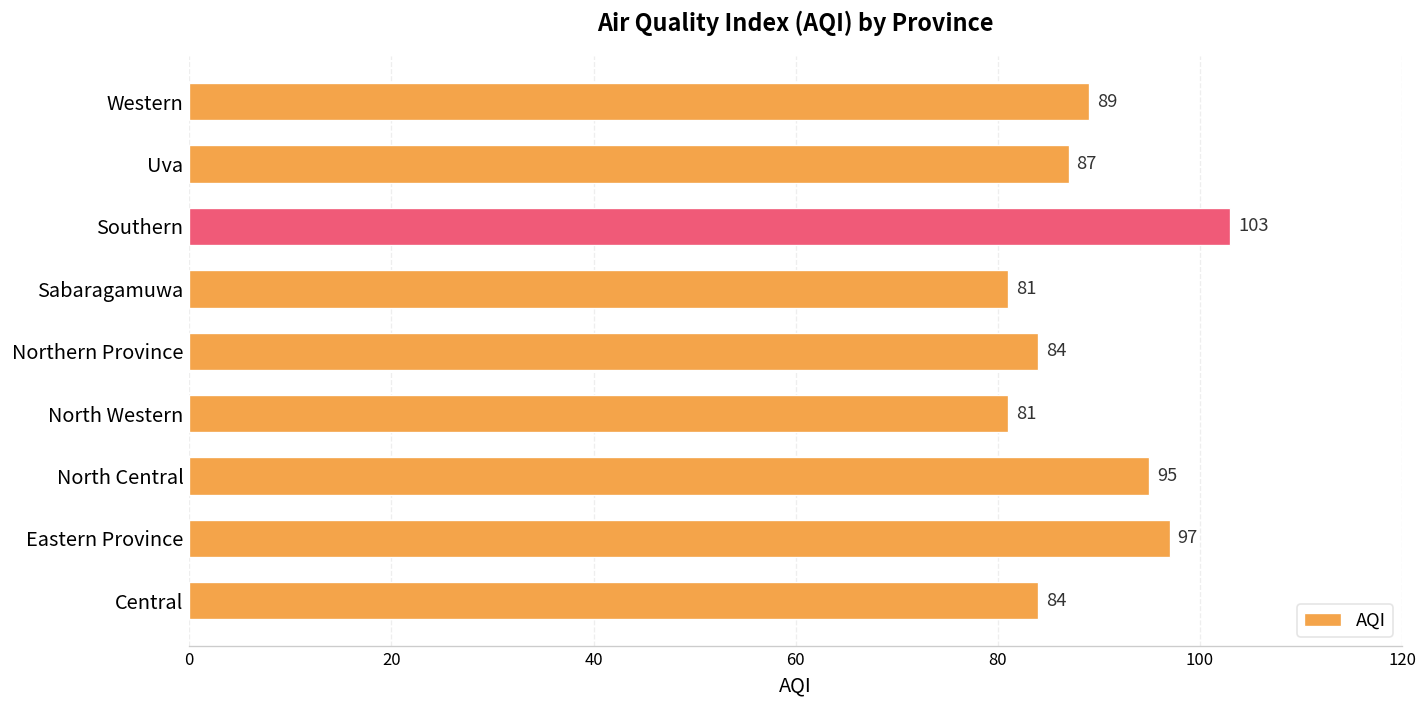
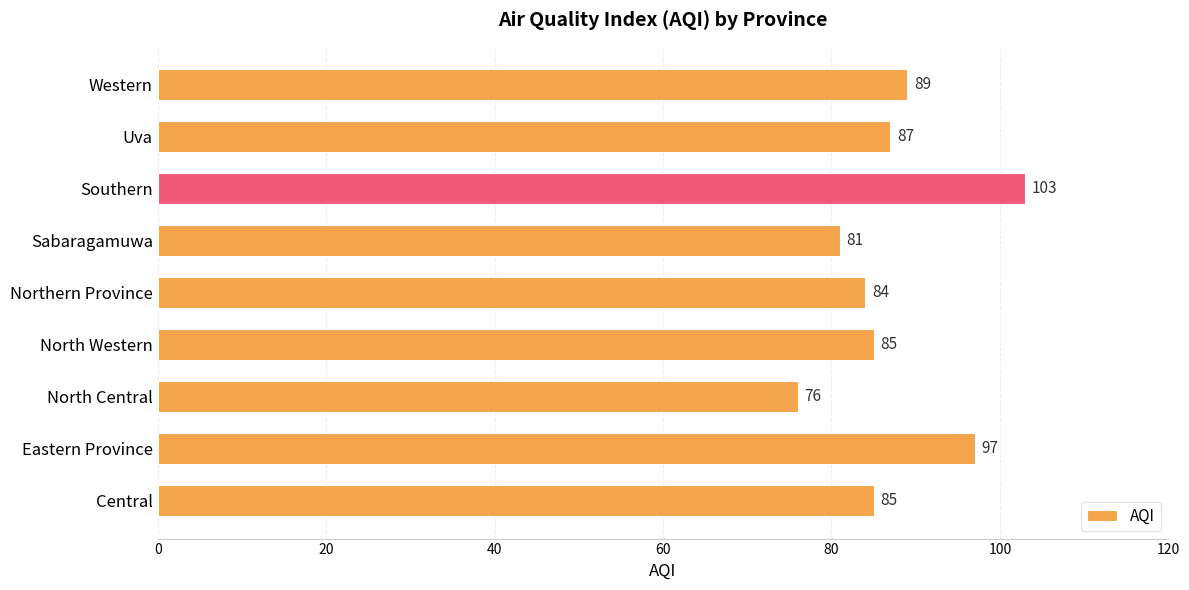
  {
    "Western": 89,
    "Uva": 87,
    "Southern": 103,
    "Sabaragamuwa": 81,
    "Northern Province": 84,
-   "North Western": 81,
-   "North Central": 95,
+   "North Western": 85,
+   "North Central": 76,
    "Eastern Province": 97,
-   "Central": 84
+   "Central": 85
  }
